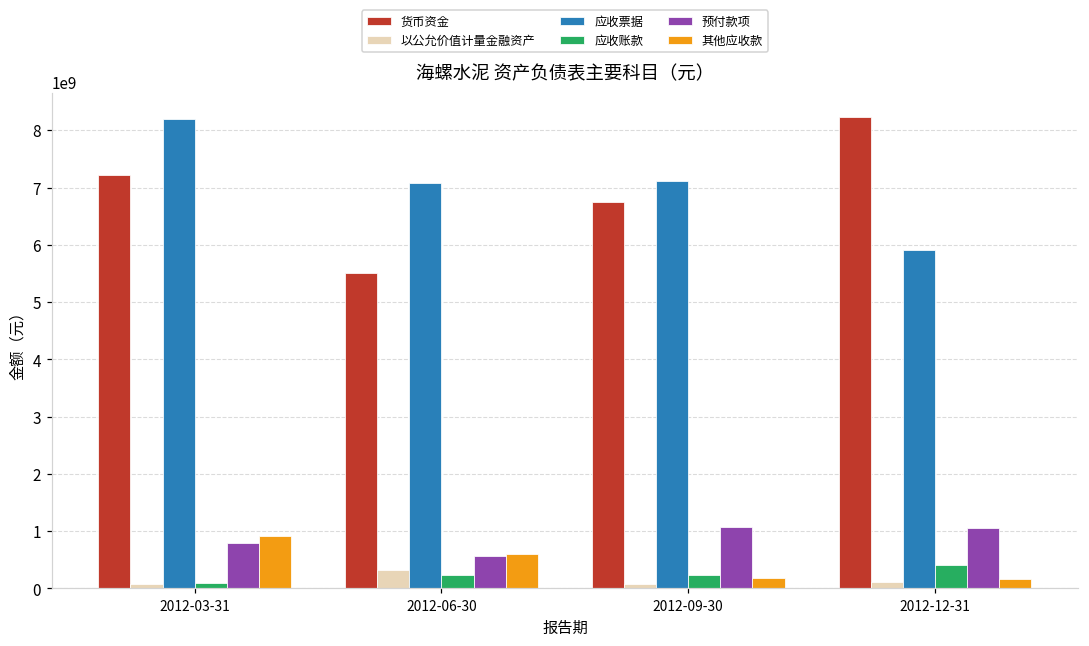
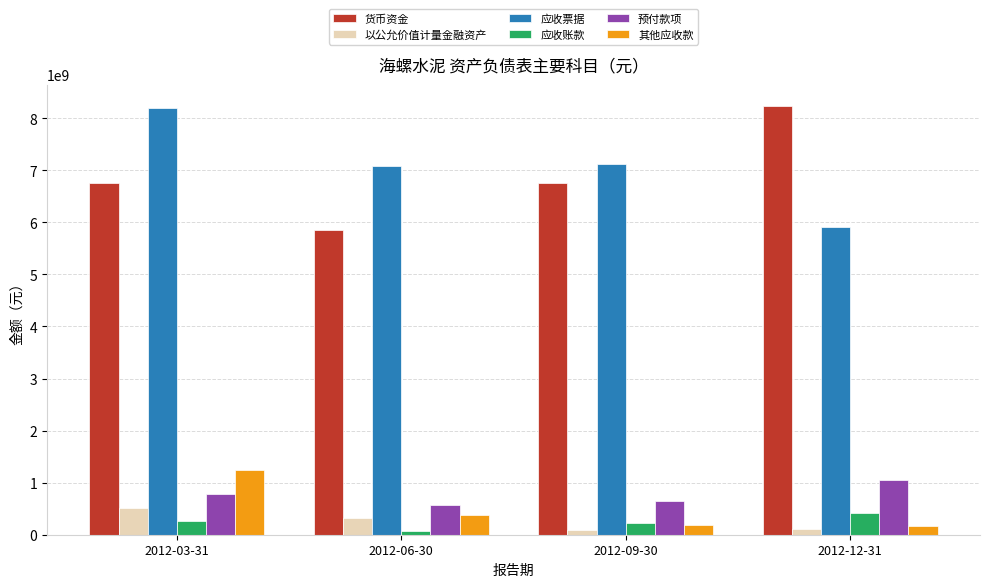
  {
    "货币资金": {
-     "2012-03-31": 7200000000,
-     "2012-06-30": 5500000000,
+     "2012-03-31": 6700000000,
+     "2012-06-30": 5800000000,
      "2012-09-30": 6700000000,
      "2012-12-31": 8200000000
    },
    "以公允价值计量金融资产": {
-     "2012-03-31": 100000000,
+     "2012-03-31": 500000000,
      "2012-06-30": 300000000,
      "2012-09-30": 100000000,
      "2012-12-31": 100000000
    },
    "应收票据": {
      "2012-03-31": 8200000000,
      "2012-06-30": 7100000000,
      "2012-09-30": 7100000000,
      "2012-12-31": 5900000000
    },
    "应收账款": {
-     "2012-03-31": 100000000,
-     "2012-06-30": 200000000,
+     "2012-03-31": 300000000,
+     "2012-06-30": 100000000,
      "2012-09-30": 200000000,
      "2012-12-31": 400000000
    },
    "预付款项": {
      "2012-03-31": 800000000,
      "2012-06-30": 600000000,
-     "2012-09-30": 1100000000,
+     "2012-09-30": 600000000,
      "2012-12-31": 1100000000
    },
    "其他应收款": {
-     "2012-03-31": 900000000,
-     "2012-06-30": 600000000,
+     "2012-03-31": 1200000000,
+     "2012-06-30": 400000000,
      "2012-09-30": 200000000,
      "2012-12-31": 200000000
    }
  }
